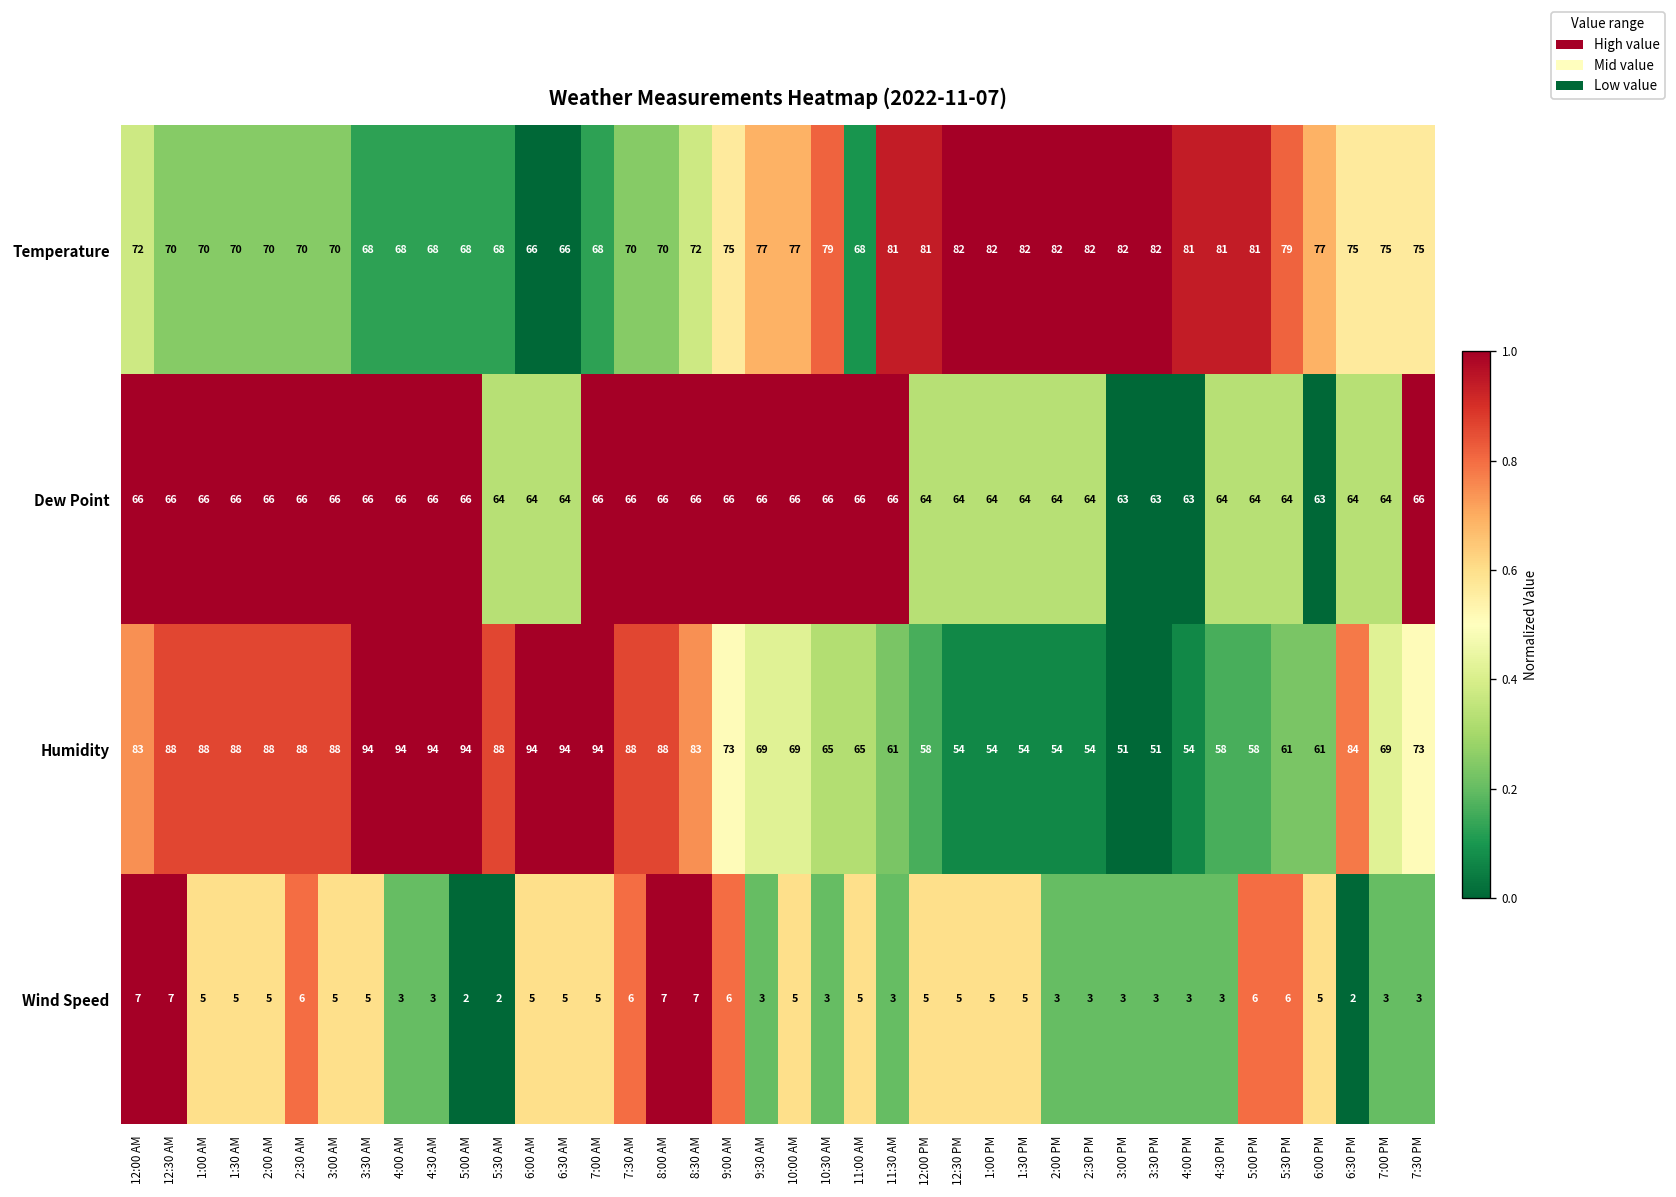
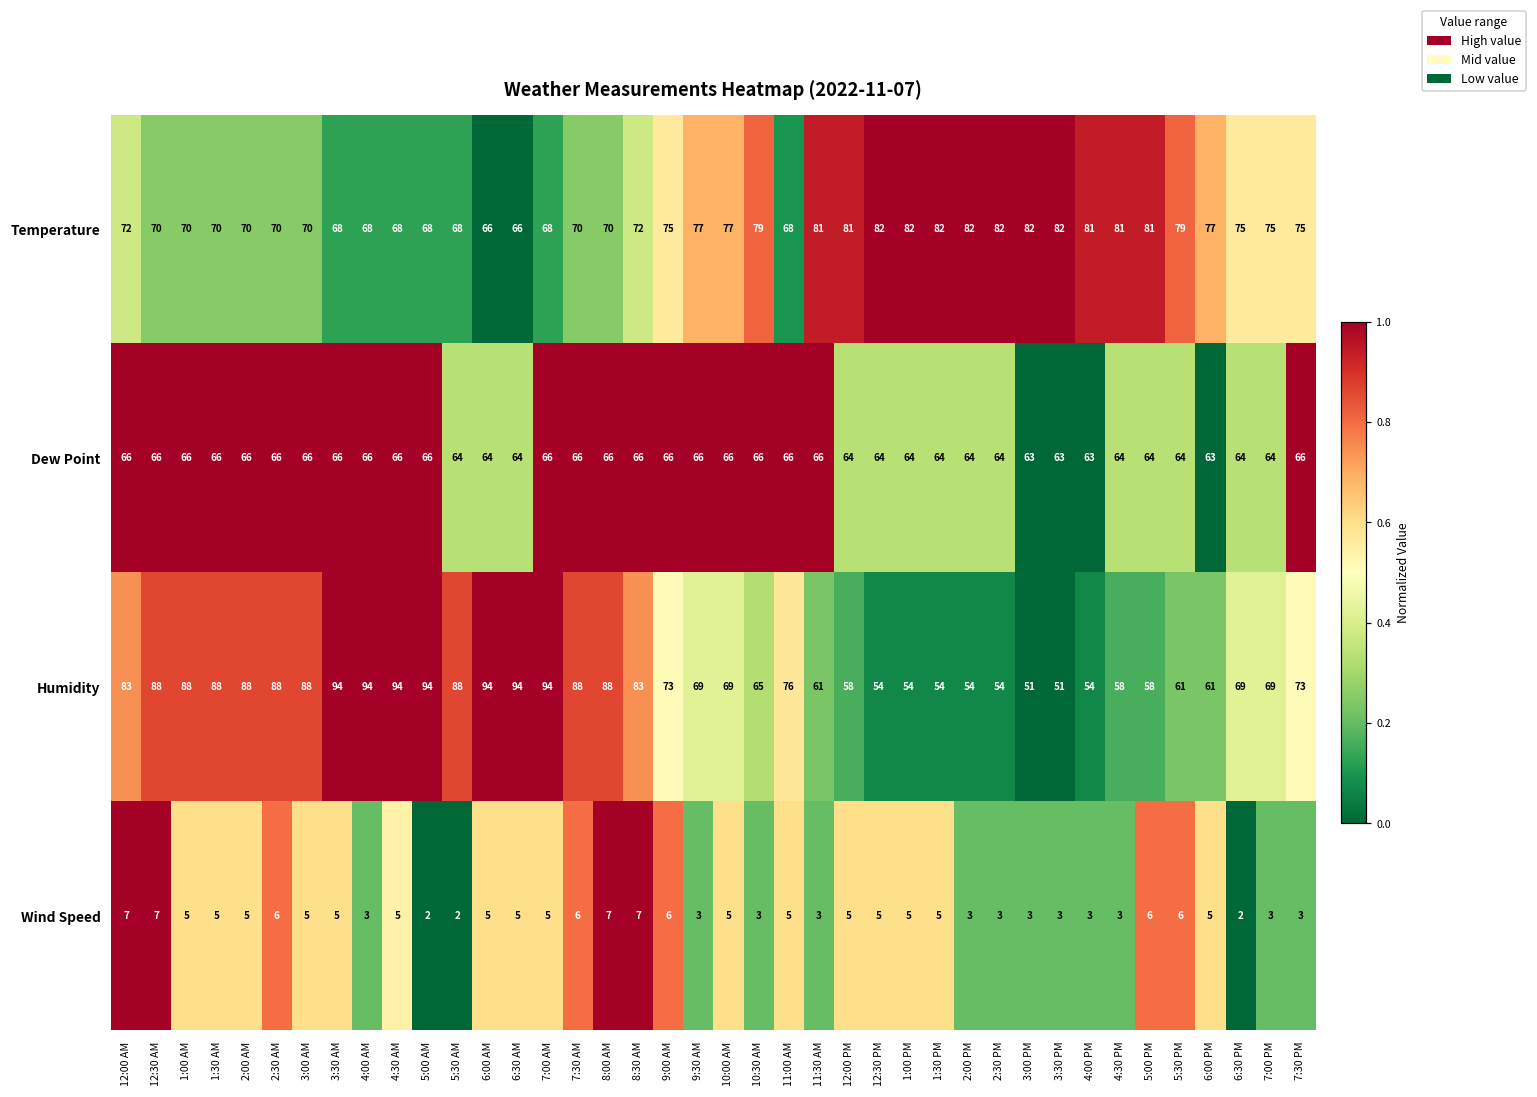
  {
    "Temperature": {
      "12:00 AM": 72,
      "12:30 AM": 70,
      "1:00 AM": 70,
      "1:30 AM": 70,
      "2:00 AM": 70,
      "2:30 AM": 70,
      "3:00 AM": 70,
      "3:30 AM": 68,
      "4:00 AM": 68,
      "4:30 AM": 68,
      "5:00 AM": 68,
      "5:30 AM": 68,
      "6:00 AM": 66,
      "6:30 AM": 66,
      "7:00 AM": 68,
      "7:30 AM": 70,
      "8:00 AM": 70,
      "8:30 AM": 72,
      "9:00 AM": 75,
      "9:30 AM": 77,
      "10:00 AM": 77,
      "10:30 AM": 79,
      "11:00 AM": 68,
      "11:30 AM": 81,
      "12:00 PM": 81,
      "12:30 PM": 82,
      "1:00 PM": 82,
      "1:30 PM": 82,
      "2:00 PM": 82,
      "2:30 PM": 82,
      "3:00 PM": 82,
      "3:30 PM": 82,
      "4:00 PM": 81,
      "4:30 PM": 81,
      "5:00 PM": 81,
      "5:30 PM": 79,
      "6:00 PM": 77,
      "6:30 PM": 75,
      "7:00 PM": 75,
      "7:30 PM": 75
    },
    "Dew Point": {
      "12:00 AM": 66,
      "12:30 AM": 66,
      "1:00 AM": 66,
      "1:30 AM": 66,
      "2:00 AM": 66,
      "2:30 AM": 66,
      "3:00 AM": 66,
      "3:30 AM": 66,
      "4:00 AM": 66,
      "4:30 AM": 66,
      "5:00 AM": 66,
      "5:30 AM": 64,
      "6:00 AM": 64,
      "6:30 AM": 64,
      "7:00 AM": 66,
      "7:30 AM": 66,
      "8:00 AM": 66,
      "8:30 AM": 66,
      "9:00 AM": 66,
      "9:30 AM": 66,
      "10:00 AM": 66,
      "10:30 AM": 66,
      "11:00 AM": 66,
      "11:30 AM": 66,
      "12:00 PM": 64,
      "12:30 PM": 64,
      "1:00 PM": 64,
      "1:30 PM": 64,
      "2:00 PM": 64,
      "2:30 PM": 64,
      "3:00 PM": 63,
      "3:30 PM": 63,
      "4:00 PM": 63,
      "4:30 PM": 64,
      "5:00 PM": 64,
      "5:30 PM": 64,
      "6:00 PM": 63,
      "6:30 PM": 64,
      "7:00 PM": 64,
      "7:30 PM": 66
    },
    "Humidity": {
      "12:00 AM": 83,
      "12:30 AM": 88,
      "1:00 AM": 88,
      "1:30 AM": 88,
      "2:00 AM": 88,
      "2:30 AM": 88,
      "3:00 AM": 88,
      "3:30 AM": 94,
      "4:00 AM": 94,
      "4:30 AM": 94,
      "5:00 AM": 94,
      "5:30 AM": 88,
      "6:00 AM": 94,
      "6:30 AM": 94,
      "7:00 AM": 94,
      "7:30 AM": 88,
      "8:00 AM": 88,
      "8:30 AM": 83,
      "9:00 AM": 73,
      "9:30 AM": 69,
      "10:00 AM": 69,
      "10:30 AM": 65,
-     "11:00 AM": 65,
+     "11:00 AM": 76,
      "11:30 AM": 61,
      "12:00 PM": 58,
      "12:30 PM": 54,
      "1:00 PM": 54,
      "1:30 PM": 54,
      "2:00 PM": 54,
      "2:30 PM": 54,
      "3:00 PM": 51,
      "3:30 PM": 51,
      "4:00 PM": 54,
      "4:30 PM": 58,
      "5:00 PM": 58,
      "5:30 PM": 61,
      "6:00 PM": 61,
-     "6:30 PM": 84,
+     "6:30 PM": 69,
      "7:00 PM": 69,
      "7:30 PM": 73
    },
    "Wind Speed": {
      "12:00 AM": 7,
      "12:30 AM": 7,
      "1:00 AM": 5,
      "1:30 AM": 5,
      "2:00 AM": 5,
      "2:30 AM": 6,
      "3:00 AM": 5,
      "3:30 AM": 5,
      "4:00 AM": 3,
-     "4:30 AM": 3,
+     "4:30 AM": 5,
      "5:00 AM": 2,
      "5:30 AM": 2,
      "6:00 AM": 5,
      "6:30 AM": 5,
      "7:00 AM": 5,
      "7:30 AM": 6,
      "8:00 AM": 7,
      "8:30 AM": 7,
      "9:00 AM": 6,
      "9:30 AM": 3,
      "10:00 AM": 5,
      "10:30 AM": 3,
      "11:00 AM": 5,
      "11:30 AM": 3,
      "12:00 PM": 5,
      "12:30 PM": 5,
      "1:00 PM": 5,
      "1:30 PM": 5,
      "2:00 PM": 3,
      "2:30 PM": 3,
      "3:00 PM": 3,
      "3:30 PM": 3,
      "4:00 PM": 3,
      "4:30 PM": 3,
      "5:00 PM": 6,
      "5:30 PM": 6,
      "6:00 PM": 5,
      "6:30 PM": 2,
      "7:00 PM": 3,
      "7:30 PM": 3
    }
  }
